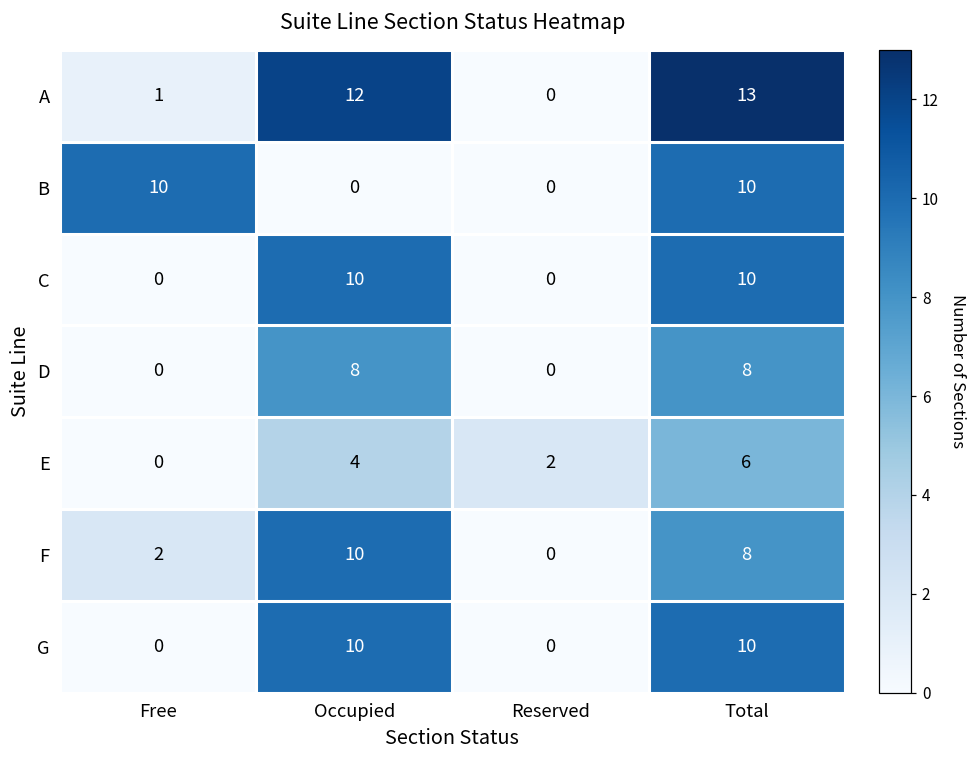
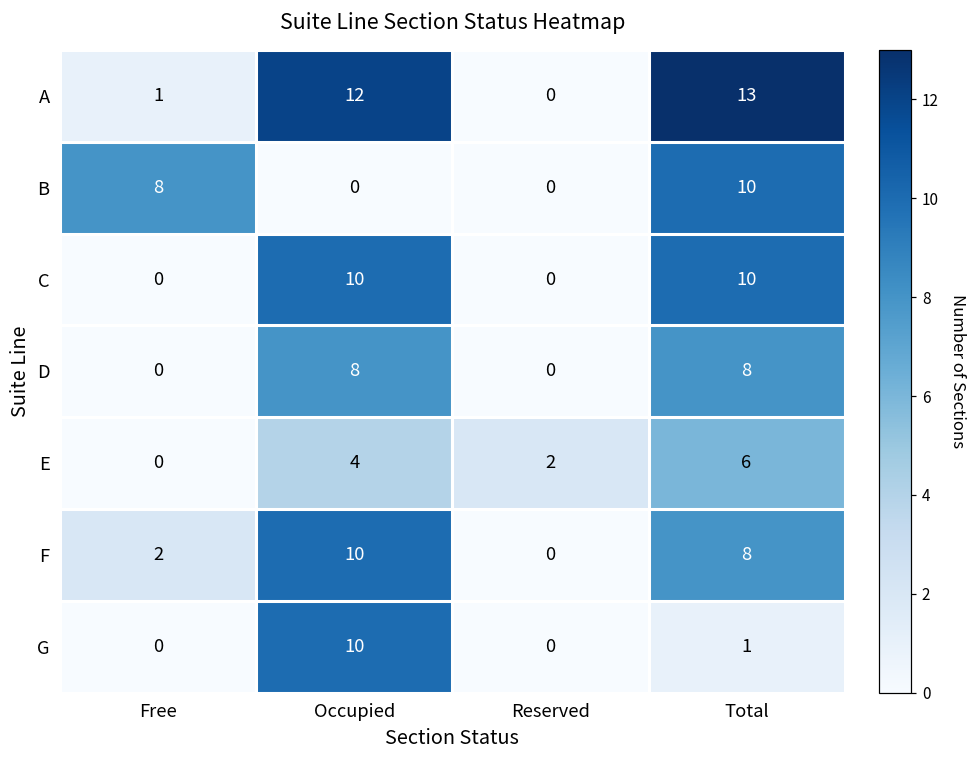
  {
    "A": {
      "Free": 1,
      "Occupied": 12,
      "Reserved": 0,
      "Total": 13
    },
    "B": {
-     "Free": 10,
+     "Free": 8,
      "Occupied": 0,
      "Reserved": 0,
      "Total": 10
    },
    "C": {
      "Free": 0,
      "Occupied": 10,
      "Reserved": 0,
      "Total": 10
    },
    "D": {
      "Free": 0,
      "Occupied": 8,
      "Reserved": 0,
      "Total": 8
    },
    "E": {
      "Free": 0,
      "Occupied": 4,
      "Reserved": 2,
      "Total": 6
    },
    "F": {
      "Free": 2,
      "Occupied": 10,
      "Reserved": 0,
      "Total": 8
    },
    "G": {
      "Free": 0,
      "Occupied": 10,
      "Reserved": 0,
-     "Total": 10
+     "Total": 1
    }
  }
